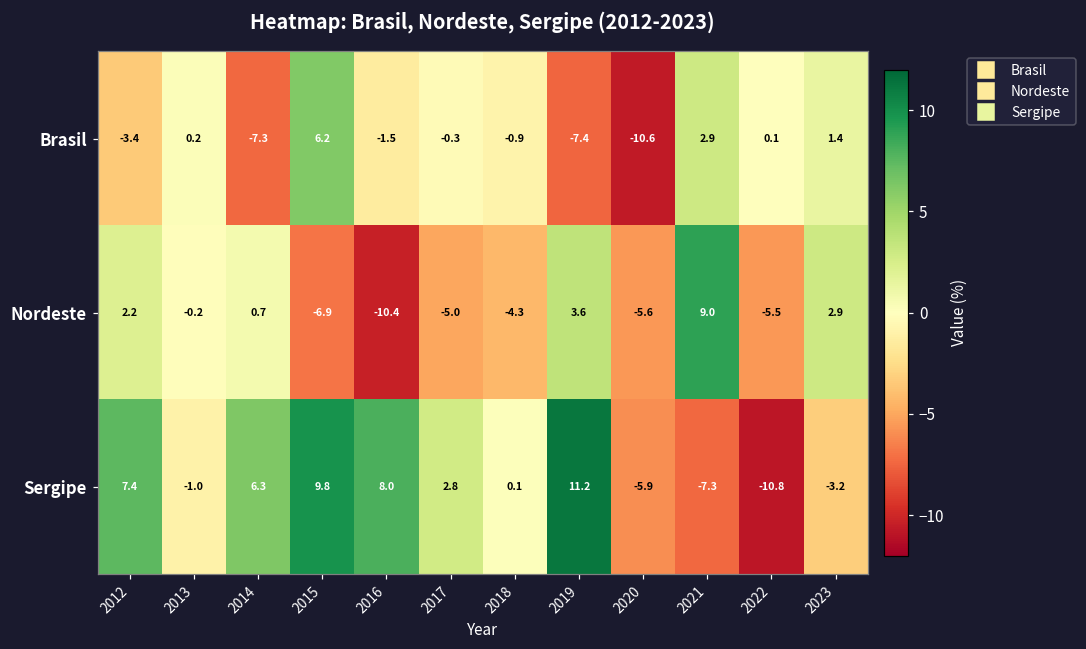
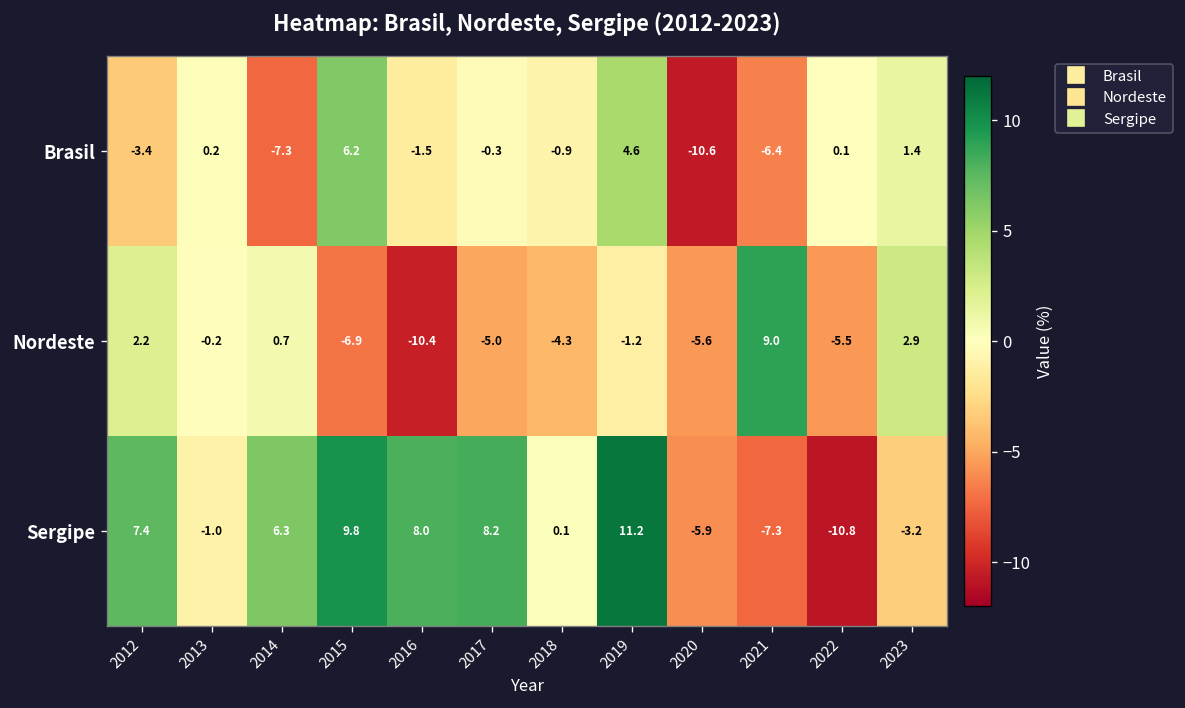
  {
    "Brasil": {
      "2012": -3.4,
      "2013": 0.2,
      "2014": -7.3,
      "2015": 6.2,
      "2016": -1.5,
      "2017": -0.3,
      "2018": -0.9,
-     "2019": -7.4,
+     "2019": 4.6,
      "2020": -10.6,
-     "2021": 2.9,
+     "2021": -6.4,
      "2022": 0.1,
      "2023": 1.4
    },
    "Nordeste": {
      "2012": 2.2,
      "2013": -0.2,
      "2014": 0.7,
      "2015": -6.9,
      "2016": -10.4,
      "2017": -5.0,
      "2018": -4.3,
-     "2019": 3.6,
+     "2019": -1.2,
      "2020": -5.6,
      "2021": 9.0,
      "2022": -5.5,
      "2023": 2.9
    },
    "Sergipe": {
      "2012": 7.4,
      "2013": -1.0,
      "2014": 6.3,
      "2015": 9.8,
      "2016": 8.0,
-     "2017": 2.8,
+     "2017": 8.2,
      "2018": 0.1,
      "2019": 11.2,
      "2020": -5.9,
      "2021": -7.3,
      "2022": -10.8,
      "2023": -3.2
    }
  }
